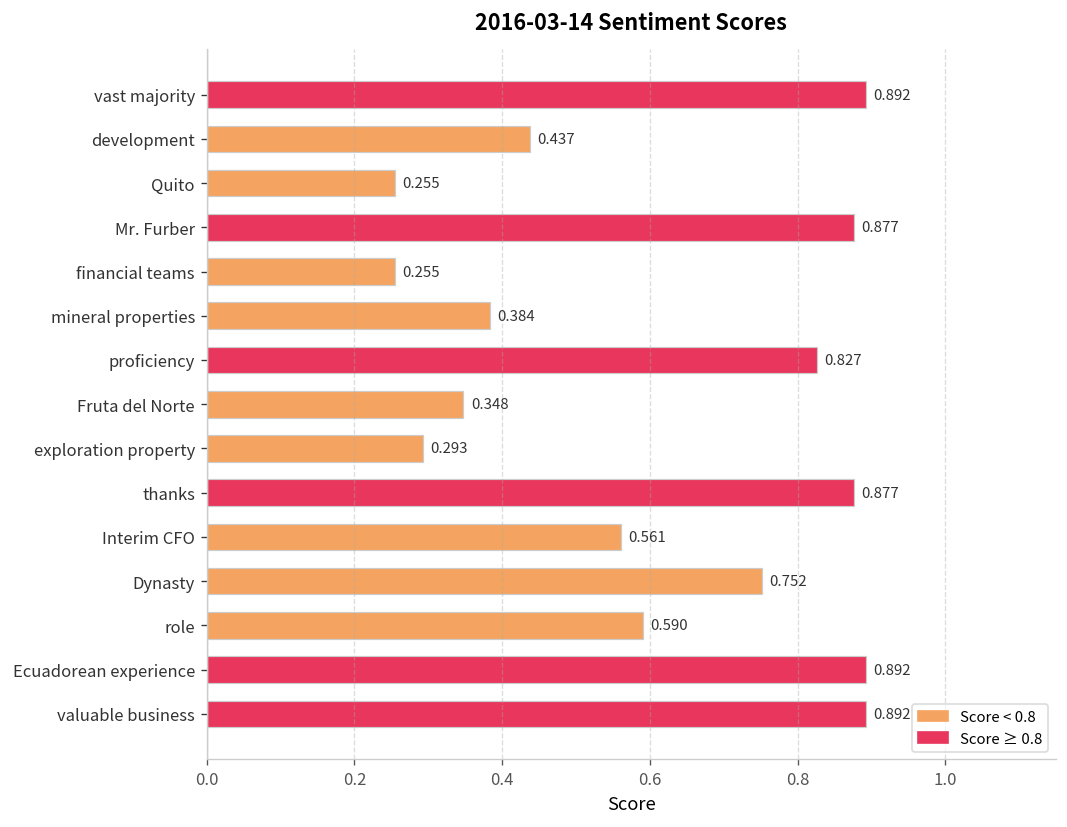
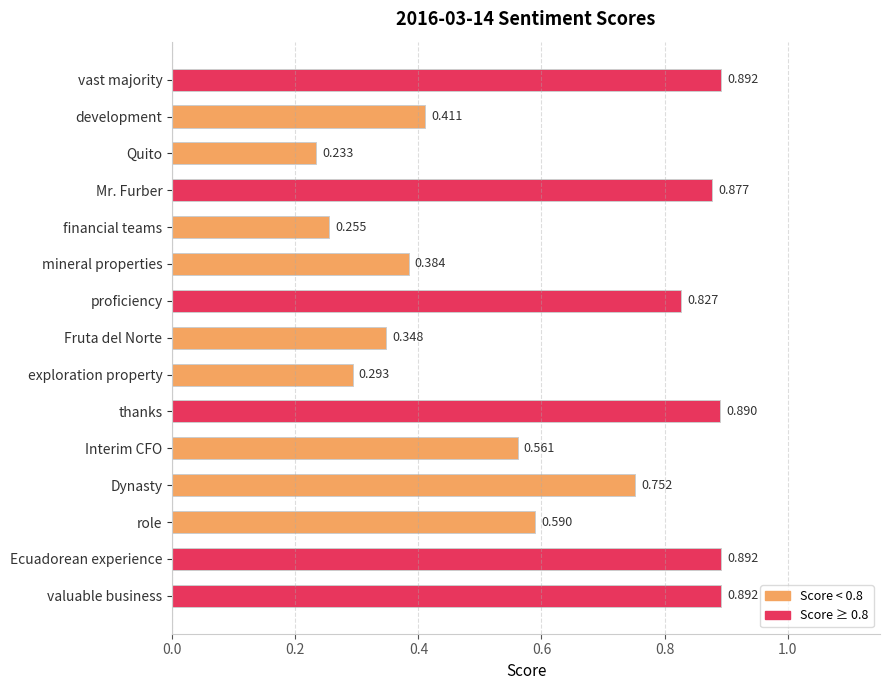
  {
    "vast majority": 0.892,
-   "development": 0.437,
-   "Quito": 0.255,
+   "development": 0.411,
+   "Quito": 0.233,
    "Mr. Furber": 0.877,
    "financial teams": 0.255,
    "mineral properties": 0.384,
    "proficiency": 0.827,
    "Fruta del Norte": 0.348,
    "exploration property": 0.293,
-   "thanks": 0.877,
+   "thanks": 0.890,
    "Interim CFO": 0.561,
    "Dynasty": 0.752,
    "role": 0.590,
    "Ecuadorean experience": 0.892,
    "valuable business": 0.892
  }
